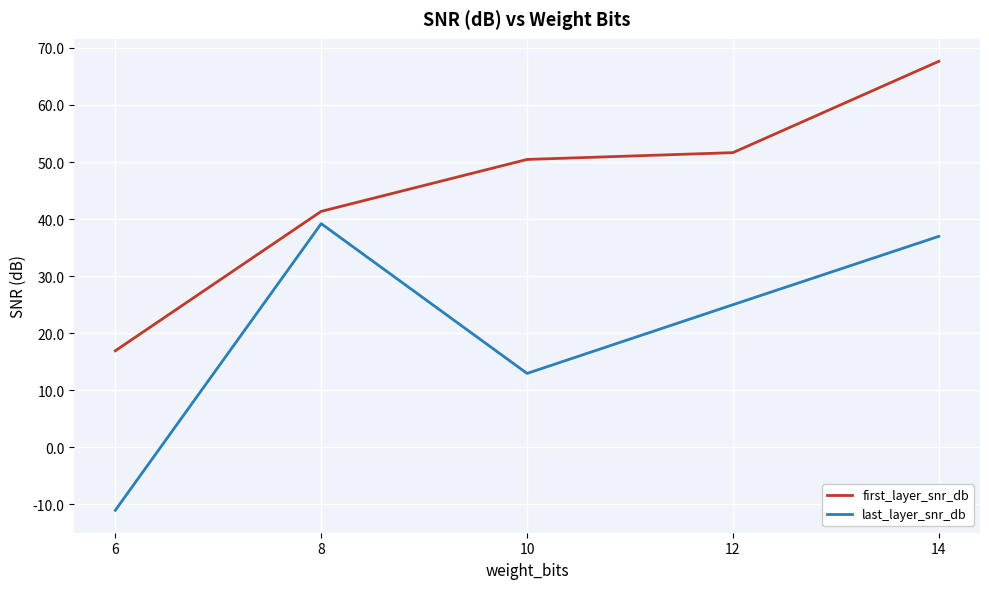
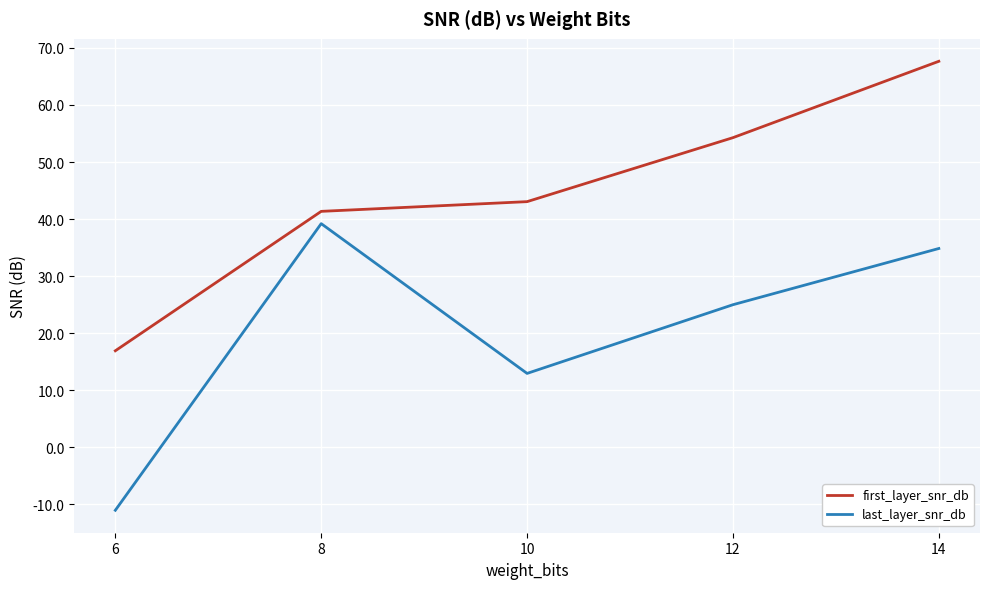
  {
    "first_layer_snr_db": {
      "6": 17,
      "8": 41,
-     "10": 50,
-     "12": 52,
+     "10": 43,
+     "12": 54,
      "14": 68
    },
    "last_layer_snr_db": {
      "6": -11,
      "8": 39,
      "10": 13,
      "12": 25,
-     "14": 37
+     "14": 35
    }
  }
